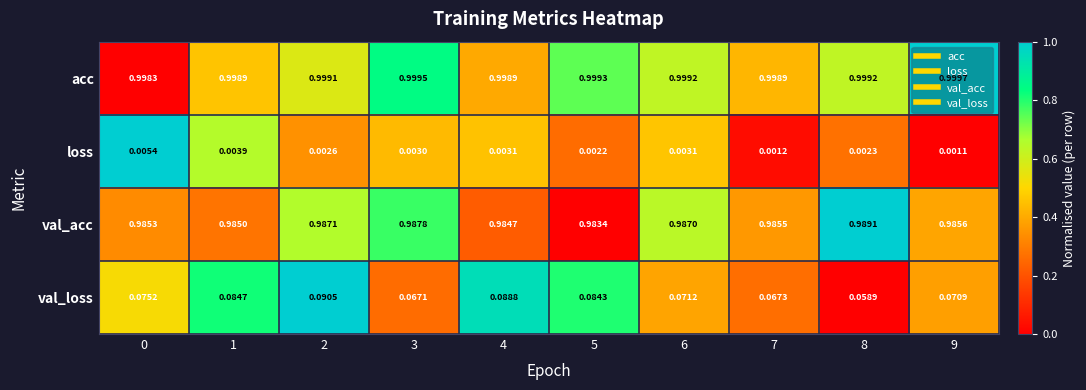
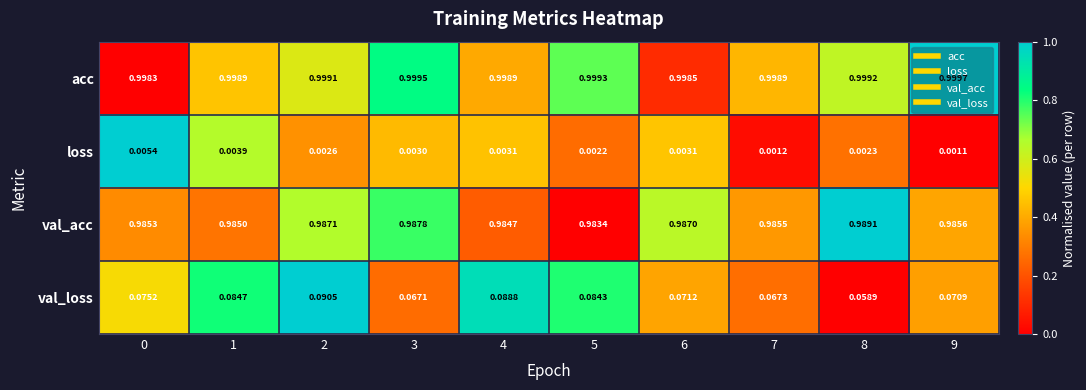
  {
    "acc": {
      "0": 0.9983,
      "1": 0.9989,
      "2": 0.9991,
      "3": 0.9995,
      "4": 0.9989,
      "5": 0.9993,
-     "6": 0.9992,
+     "6": 0.9985,
      "7": 0.9989,
      "8": 0.9992
    },
    "loss": {
      "0": 0.0054,
      "1": 0.0039,
      "2": 0.0026,
      "3": 0.0030,
      "4": 0.0031,
      "5": 0.0022,
      "6": 0.0031,
      "7": 0.0012,
      "8": 0.0023,
      "9": 0.0011
    },
    "val_acc": {
      "0": 0.9853,
      "1": 0.9850,
      "2": 0.9871,
      "3": 0.9878,
      "4": 0.9847,
      "5": 0.9834,
      "6": 0.9870,
      "7": 0.9855,
      "8": 0.9891,
      "9": 0.9856
    },
    "val_loss": {
      "0": 0.0752,
      "1": 0.0847,
      "2": 0.0905,
      "3": 0.0671,
      "4": 0.0888,
      "5": 0.0843,
      "6": 0.0712,
      "7": 0.0673,
      "8": 0.0589,
      "9": 0.0709
    }
  }
